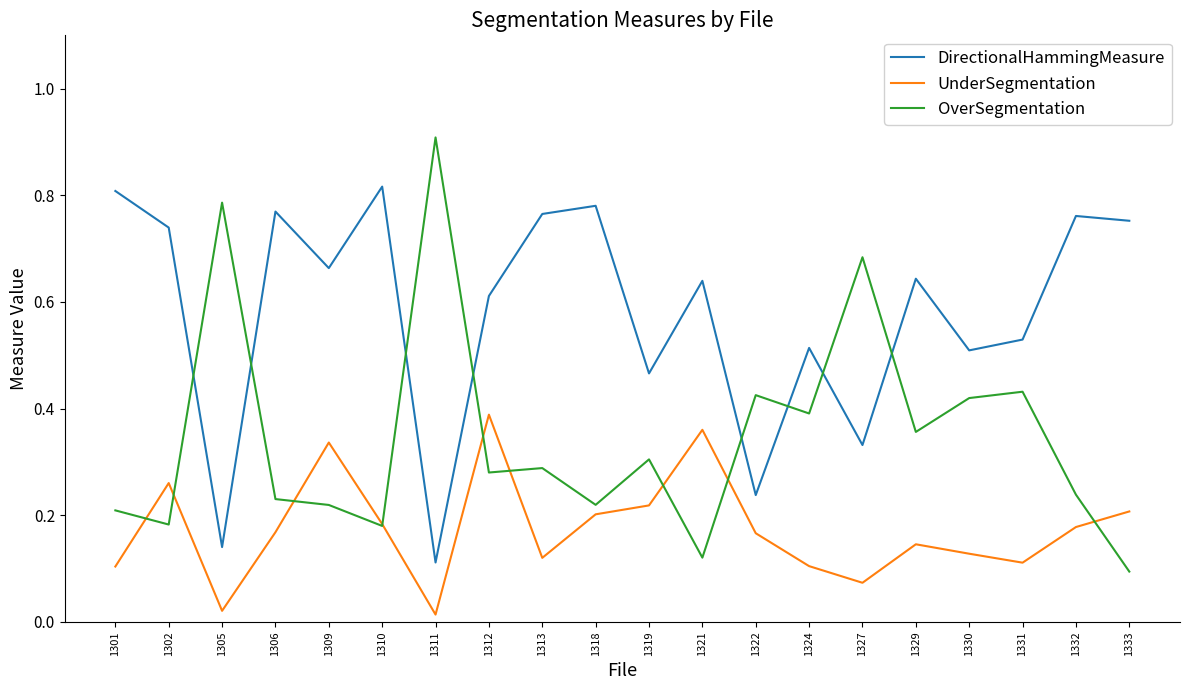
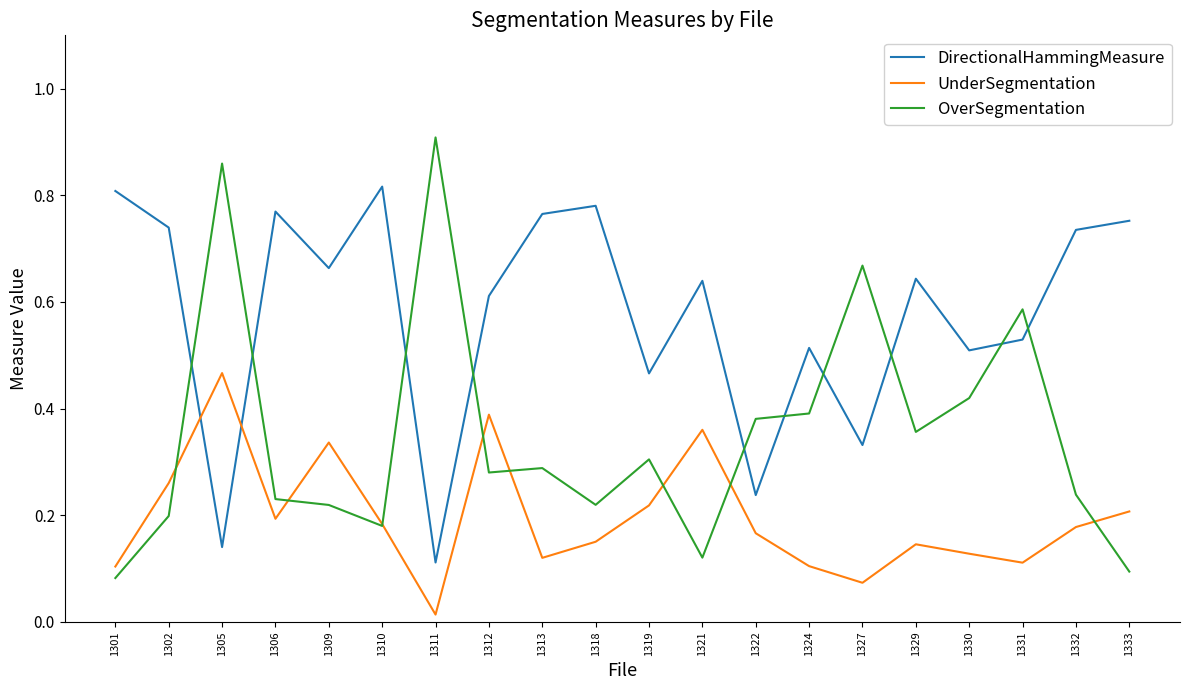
  {
    "DirectionalHammingMeasure": {
      "1301": 0.81,
      "1302": 0.74,
      "1305": 0.14,
      "1306": 0.77,
      "1309": 0.66,
      "1310": 0.82,
      "1311": 0.11,
      "1312": 0.61,
      "1313": 0.77,
      "1318": 0.78,
      "1319": 0.47,
      "1321": 0.64,
      "1322": 0.24,
      "1324": 0.51,
      "1327": 0.33,
      "1329": 0.64,
      "1330": 0.51,
      "1331": 0.53,
-     "1332": 0.76,
+     "1332": 0.74,
      "1333": 0.75
    },
    "UnderSegmentation": {
      "1301": 0.10,
      "1302": 0.26,
-     "1305": 0.02,
-     "1306": 0.17,
+     "1305": 0.47,
+     "1306": 0.19,
      "1309": 0.34,
      "1311": 0.01,
      "1312": 0.39,
      "1313": 0.12,
-     "1318": 0.20,
+     "1318": 0.15,
      "1319": 0.22,
      "1321": 0.36,
      "1322": 0.17,
      "1324": 0.10,
      "1327": 0.07,
      "1329": 0.15,
      "1330": 0.13,
      "1331": 0.11,
      "1332": 0.18,
      "1333": 0.21
    },
    "OverSegmentation": {
-     "1301": 0.21,
-     "1302": 0.18,
-     "1305": 0.79,
+     "1301": 0.08,
+     "1302": 0.20,
+     "1305": 0.86,
      "1306": 0.23,
      "1309": 0.22,
      "1311": 0.91,
      "1312": 0.28,
      "1313": 0.29,
      "1318": 0.22,
      "1319": 0.30,
      "1321": 0.12,
-     "1322": 0.43,
+     "1322": 0.38,
      "1324": 0.39,
-     "1327": 0.68,
+     "1327": 0.67,
      "1329": 0.36,
      "1330": 0.42,
-     "1331": 0.43,
+     "1331": 0.59,
      "1332": 0.24,
      "1333": 0.09
    }
  }
